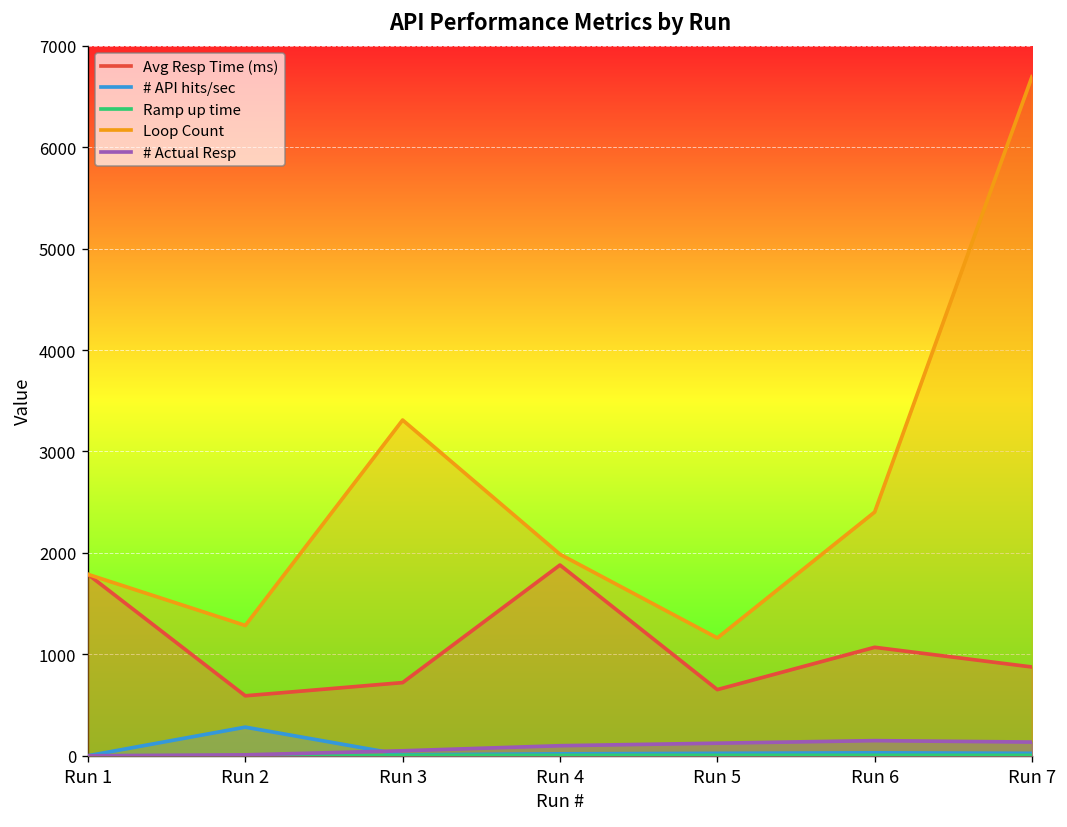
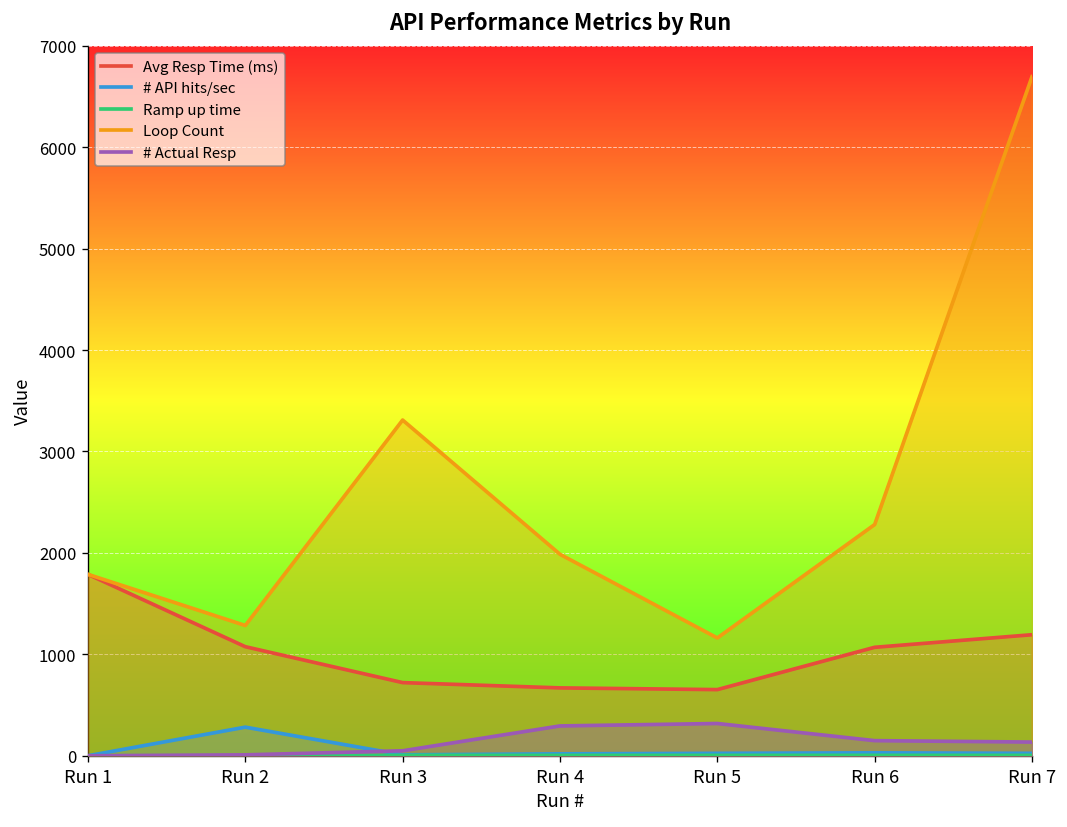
  {
    "Avg Resp Time (ms)": {
-     "Run 2": 600,
+     "Run 2": 1100,
      "Run 3": 700,
-     "Run 4": 1900,
+     "Run 4": 700,
      "Run 5": 700,
      "Run 6": 1100,
-     "Run 7": 900
+     "Run 7": 1200
    },
    "# API hits/sec": {
      "Run 2": 300
    },
    "Loop Count": {
      "Run 2": 1300,
      "Run 3": 3300,
      "Run 4": 2000,
      "Run 5": 1200,
-     "Run 6": 2400,
+     "Run 6": 2300,
      "Run 7": 6700
    },
    "# Actual Resp": {
      "Run 3": 100,
-     "Run 4": 100,
-     "Run 5": 100,
+     "Run 4": 300,
+     "Run 5": 300,
      "Run 6": 200,
      "Run 7": 100
    }
  }
